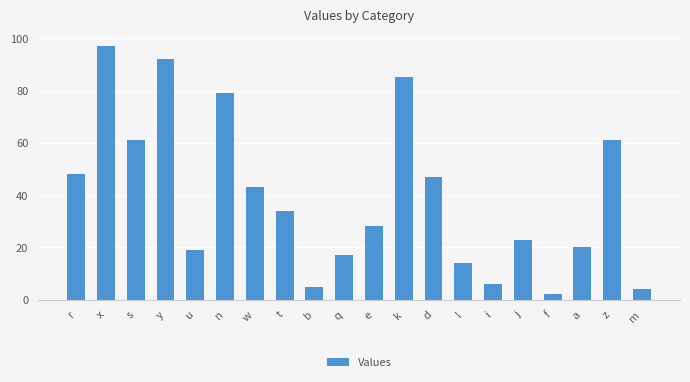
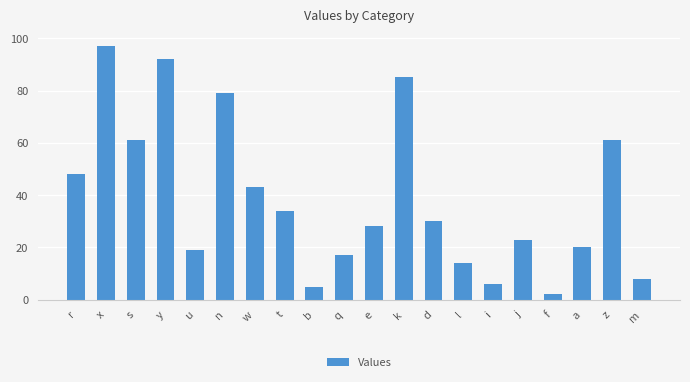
  {
    "r": 48,
    "x": 97,
    "s": 61,
    "y": 92,
    "u": 19,
    "n": 79,
    "w": 43,
    "t": 34,
    "b": 5,
    "q": 17,
    "e": 28,
    "k": 85,
-   "d": 47,
+   "d": 30,
    "l": 14,
    "i": 6,
    "j": 23,
    "f": 2,
    "a": 20,
    "z": 61,
-   "m": 4
+   "m": 8
  }
